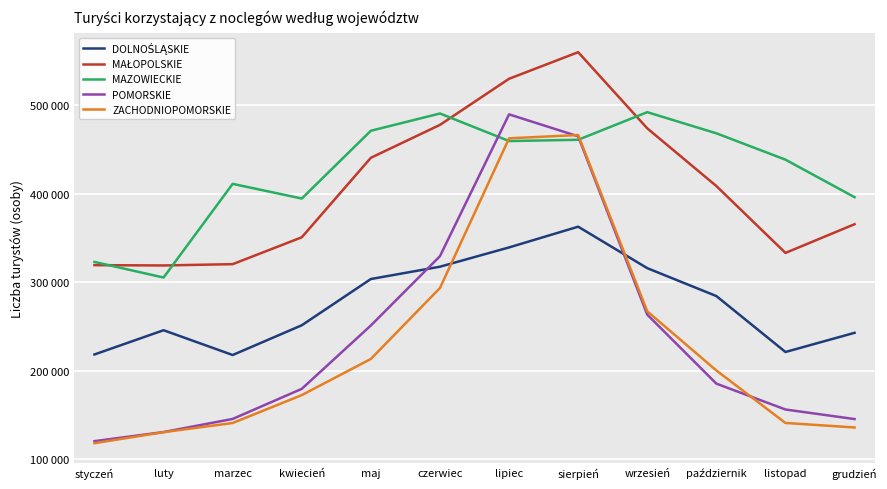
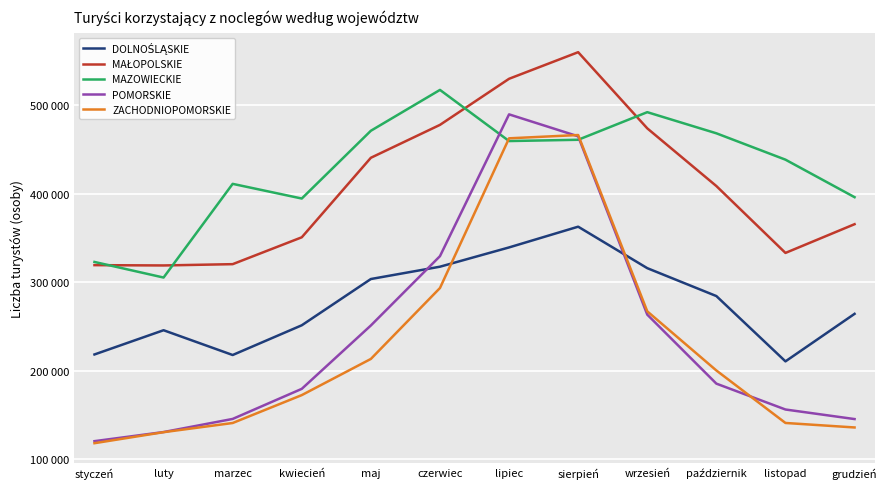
  {
    "DOLNOŚLĄSKIE": {
      "styczeń": 220000,
      "luty": 250000,
      "marzec": 220000,
      "kwiecień": 250000,
      "maj": 300000,
      "czerwiec": 320000,
      "lipiec": 340000,
      "sierpień": 360000,
      "wrzesień": 320000,
      "październik": 280000,
-     "listopad": 220000,
-     "grudzień": 240000
+     "listopad": 210000,
+     "grudzień": 260000
    },
    "MAŁOPOLSKIE": {
      "styczeń": 320000,
      "luty": 320000,
      "marzec": 320000,
      "kwiecień": 350000,
      "maj": 440000,
      "czerwiec": 480000,
      "lipiec": 530000,
      "sierpień": 560000,
      "wrzesień": 470000,
      "październik": 410000,
      "listopad": 330000,
      "grudzień": 370000
    },
    "MAZOWIECKIE": {
      "styczeń": 320000,
      "luty": 310000,
      "marzec": 410000,
      "kwiecień": 390000,
      "maj": 470000,
-     "czerwiec": 490000,
+     "czerwiec": 520000,
      "lipiec": 460000,
      "sierpień": 460000,
      "wrzesień": 490000,
      "październik": 470000,
      "listopad": 440000,
      "grudzień": 400000
    },
    "POMORSKIE": {
      "marzec": 150000,
      "kwiecień": 180000,
      "maj": 250000,
      "czerwiec": 330000,
      "lipiec": 490000,
      "wrzesień": 260000,
      "październik": 190000,
      "listopad": 160000,
      "grudzień": 150000
    },
    "ZACHODNIOPOMORSKIE": {
      "marzec": 140000,
      "kwiecień": 170000,
      "maj": 210000,
      "czerwiec": 290000,
      "lipiec": 460000,
      "wrzesień": 270000,
      "październik": 200000,
      "listopad": 140000,
      "grudzień": 140000
    }
  }
